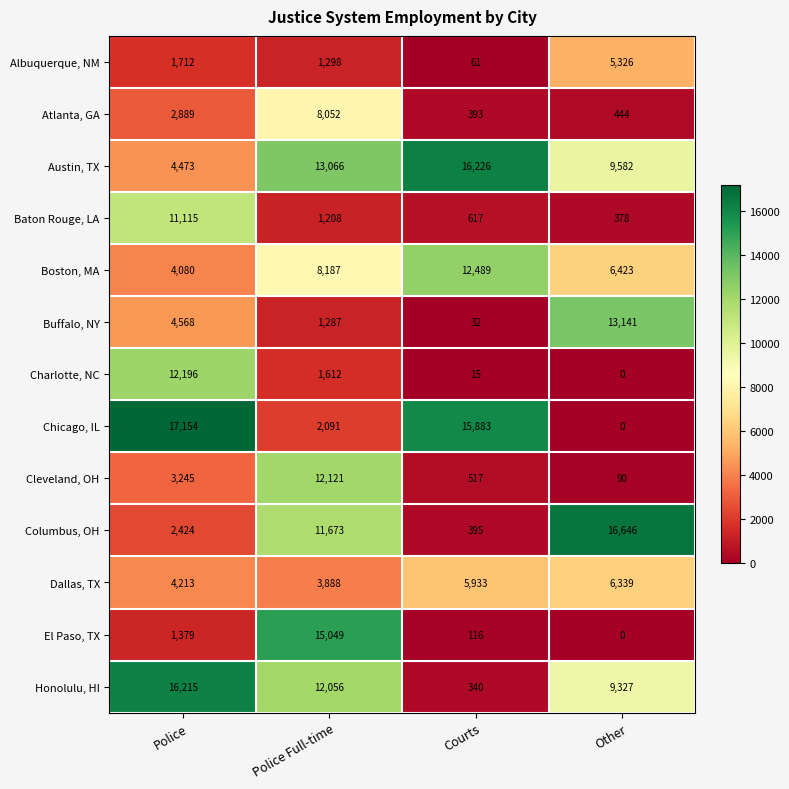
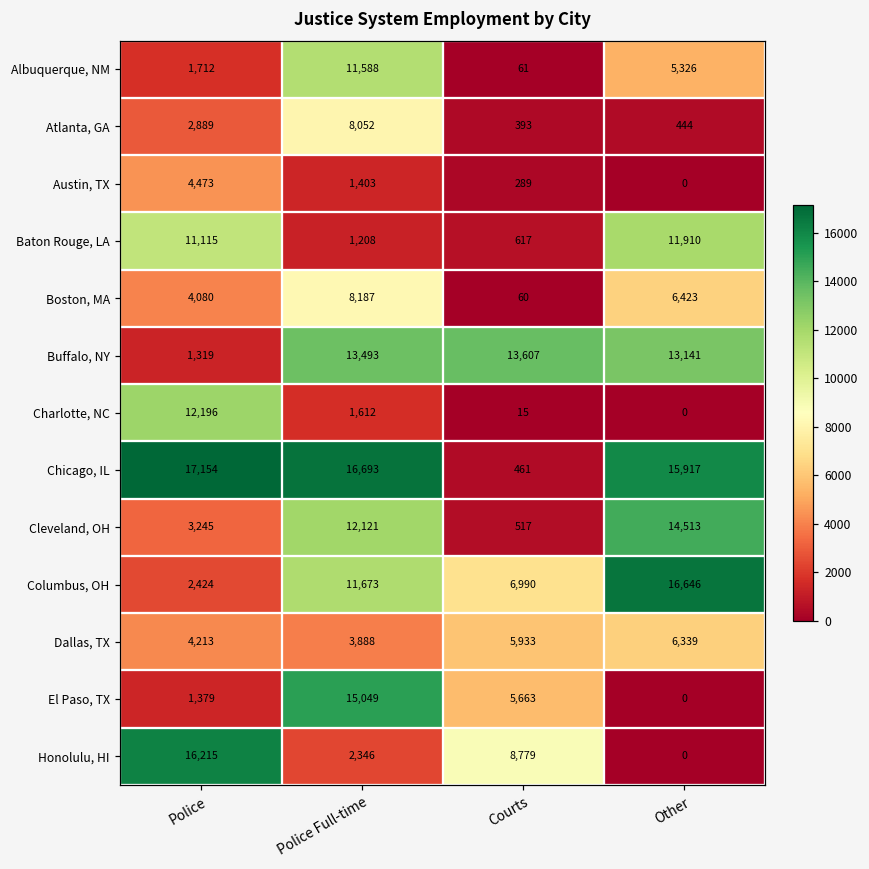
  {
    "Albuquerque, NM": {
      "Police": "1,712",
-     "Police Full-time": "1,298",
+     "Police Full-time": "11,588",
      "Courts": "61",
      "Other": "5,326"
    },
    "Atlanta, GA": {
      "Police": "2,889",
      "Police Full-time": "8,052",
      "Courts": "393",
      "Other": "444"
    },
    "Austin, TX": {
      "Police": "4,473",
-     "Police Full-time": "13,066",
-     "Courts": "16,226",
-     "Other": "9,582"
+     "Police Full-time": "1,403",
+     "Courts": "289",
+     "Other": "0"
    },
    "Baton Rouge, LA": {
      "Police": "11,115",
      "Police Full-time": "1,208",
      "Courts": "617",
-     "Other": "378"
+     "Other": "11,910"
    },
    "Boston, MA": {
      "Police": "4,080",
      "Police Full-time": "8,187",
-     "Courts": "12,489",
+     "Courts": "60",
      "Other": "6,423"
    },
    "Buffalo, NY": {
-     "Police": "4,568",
-     "Police Full-time": "1,287",
-     "Courts": "32",
+     "Police": "1,319",
+     "Police Full-time": "13,493",
+     "Courts": "13,607",
      "Other": "13,141"
    },
    "Charlotte, NC": {
      "Police": "12,196",
      "Police Full-time": "1,612",
      "Courts": "15",
      "Other": "0"
    },
    "Chicago, IL": {
      "Police": "17,154",
-     "Police Full-time": "2,091",
-     "Courts": "15,883",
-     "Other": "0"
+     "Police Full-time": "16,693",
+     "Courts": "461",
+     "Other": "15,917"
    },
    "Cleveland, OH": {
      "Police": "3,245",
      "Police Full-time": "12,121",
      "Courts": "517",
-     "Other": "90"
+     "Other": "14,513"
    },
    "Columbus, OH": {
      "Police": "2,424",
      "Police Full-time": "11,673",
-     "Courts": "395",
+     "Courts": "6,990",
      "Other": "16,646"
    },
    "Dallas, TX": {
      "Police": "4,213",
      "Police Full-time": "3,888",
      "Courts": "5,933",
      "Other": "6,339"
    },
    "El Paso, TX": {
      "Police": "1,379",
      "Police Full-time": "15,049",
-     "Courts": "116",
+     "Courts": "5,663",
      "Other": "0"
    },
    "Honolulu, HI": {
      "Police": "16,215",
-     "Police Full-time": "12,056",
-     "Courts": "340",
-     "Other": "9,327"
+     "Police Full-time": "2,346",
+     "Courts": "8,779",
+     "Other": "0"
    }
  }
